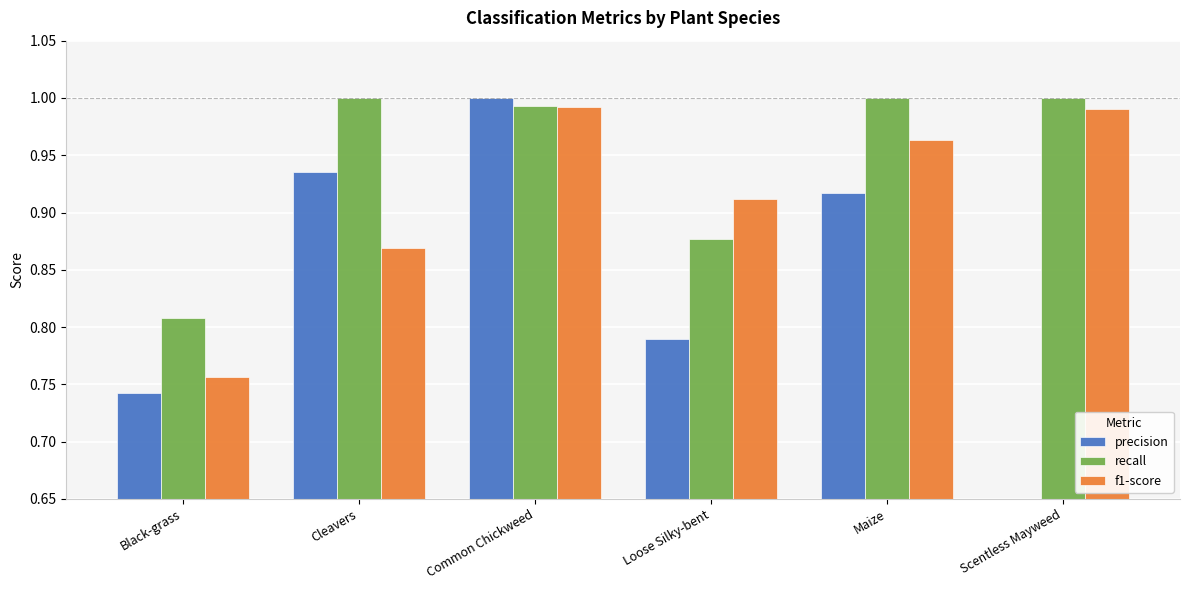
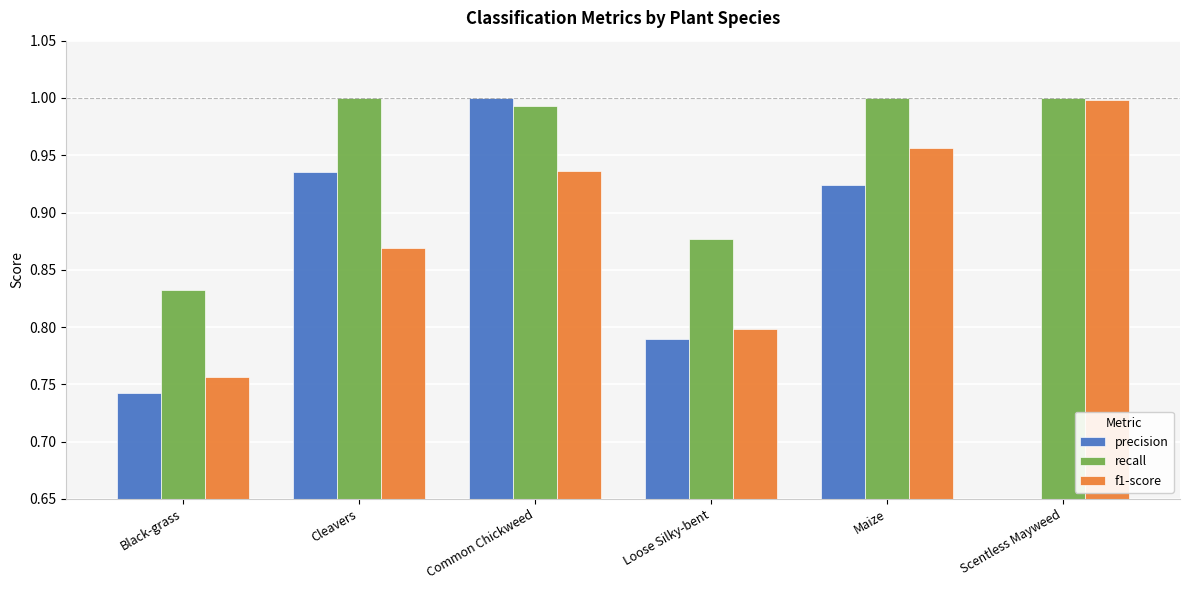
  {
    "precision": {
      "Black-grass": 0.742,
      "Cleavers": 0.935,
      "Common Chickweed": 1.000,
      "Loose Silky-bent": 0.790,
-     "Maize": 0.917
+     "Maize": 0.924
    },
    "recall": {
-     "Black-grass": 0.808,
+     "Black-grass": 0.832,
      "Cleavers": 1.000,
      "Common Chickweed": 0.993,
      "Loose Silky-bent": 0.877,
      "Maize": 1.000,
      "Scentless Mayweed": 1.000
    },
    "f1-score": {
      "Black-grass": 0.756,
      "Cleavers": 0.869,
-     "Common Chickweed": 0.992,
-     "Loose Silky-bent": 0.912,
-     "Maize": 0.964,
-     "Scentless Mayweed": 0.990
+     "Common Chickweed": 0.937,
+     "Loose Silky-bent": 0.798,
+     "Maize": 0.957,
+     "Scentless Mayweed": 0.999
    }
  }
